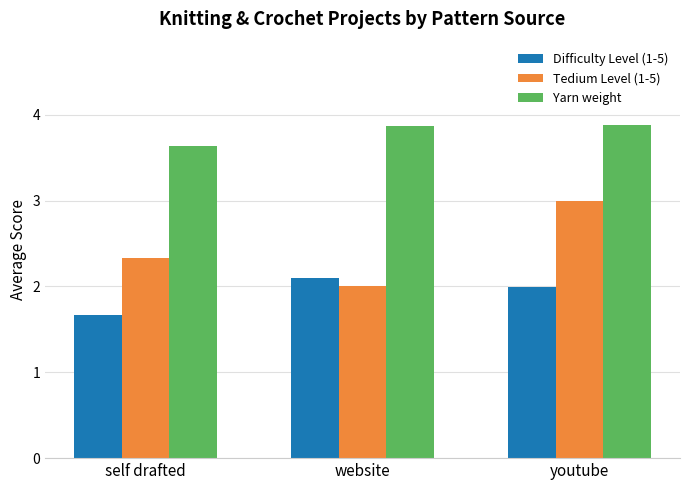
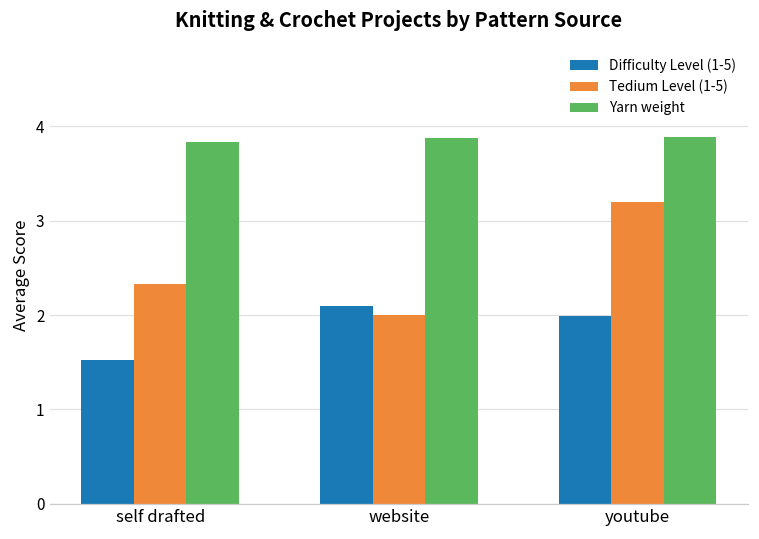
  {
    "Difficulty Level (1-5)": {
-     "self drafted": 1.7,
+     "self drafted": 1.5,
      "website": 2.1,
      "youtube": 2.0
    },
    "Tedium Level (1-5)": {
      "self drafted": 2.3,
      "website": 2.0,
-     "youtube": 3.0
+     "youtube": 3.2
    },
    "Yarn weight": {
-     "self drafted": 3.6,
+     "self drafted": 3.8,
      "website": 3.9,
      "youtube": 3.9
    }
  }
